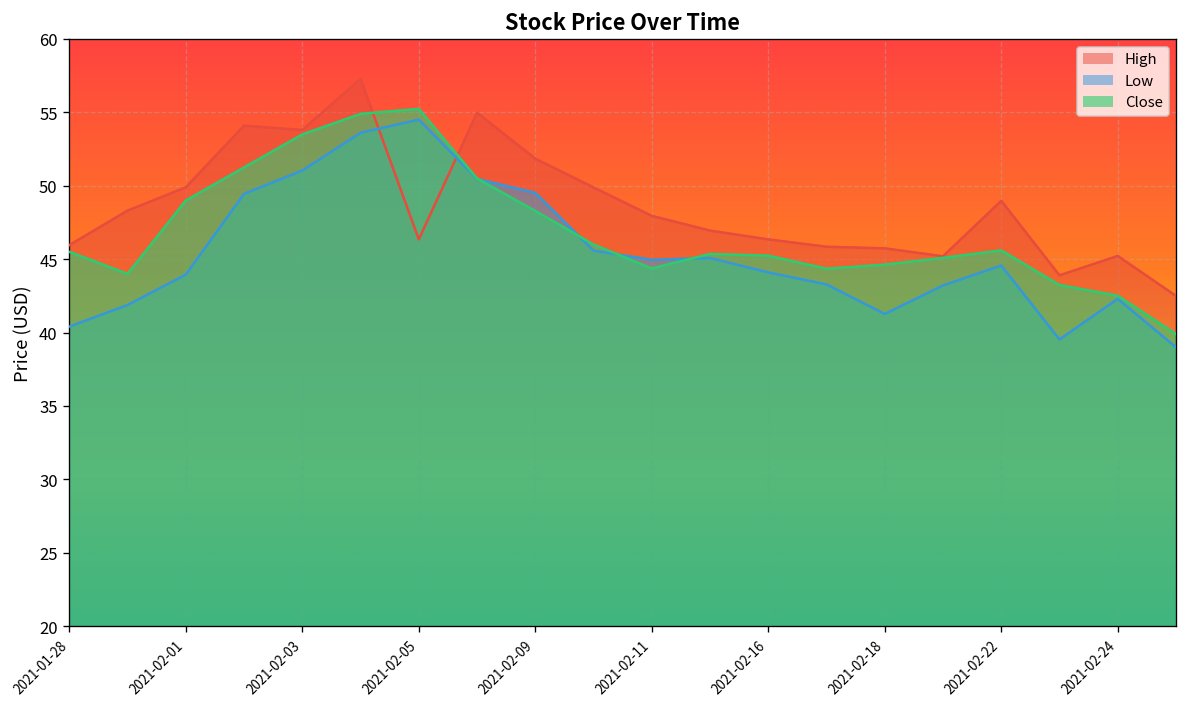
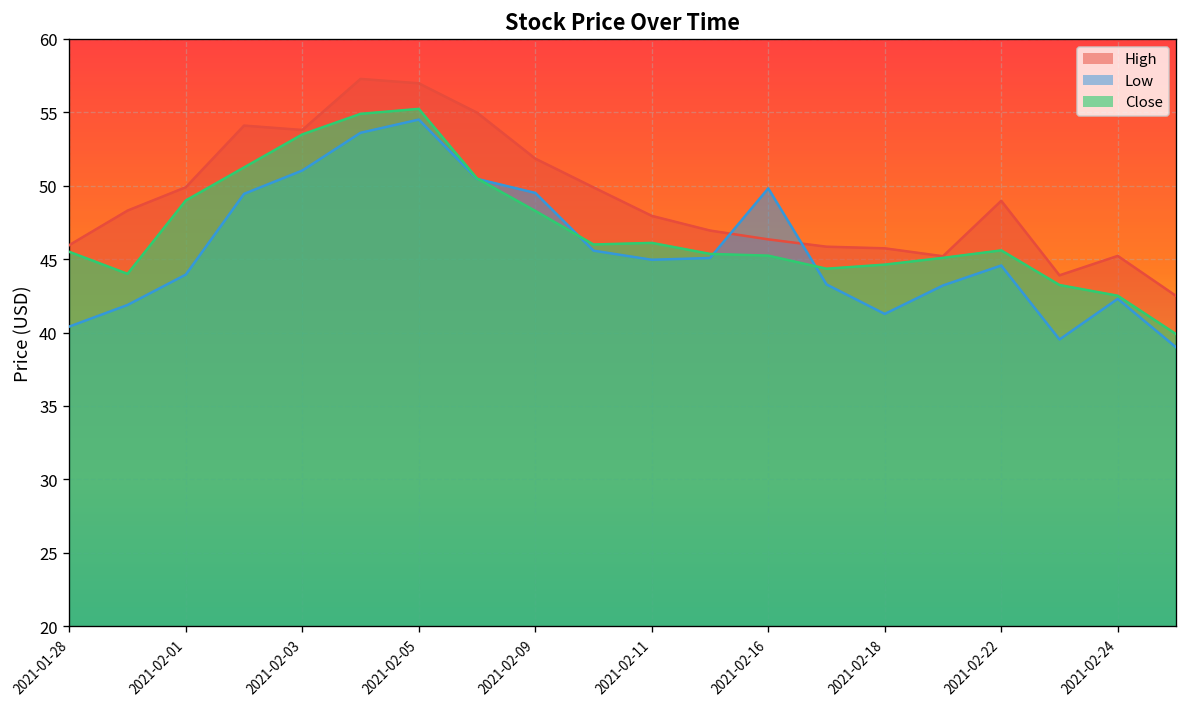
  {
    "High": {
      "2021-01-28": 46.0,
      "2021-02-01": 49.9,
      "2021-02-03": 53.8,
-     "2021-02-05": 46.3,
+     "2021-02-05": 57.0,
      "2021-02-09": 51.8,
      "2021-02-11": 48.0,
      "2021-02-16": 46.3,
      "2021-02-18": 45.7,
      "2021-02-22": 49.0,
      "2021-02-24": 45.2
    },
    "Low": {
      "2021-01-28": 40.4,
      "2021-02-01": 44.0,
      "2021-02-03": 51.0,
      "2021-02-05": 54.5,
      "2021-02-09": 49.5,
      "2021-02-11": 45.0,
-     "2021-02-16": 44.1,
+     "2021-02-16": 49.8,
      "2021-02-18": 41.3,
      "2021-02-22": 44.6
    },
    "Close": {
      "2021-01-28": 45.5,
      "2021-02-01": 49.0,
      "2021-02-03": 53.5,
      "2021-02-05": 55.2,
      "2021-02-09": 48.3,
-     "2021-02-11": 44.4,
+     "2021-02-11": 46.1,
      "2021-02-16": 45.2,
      "2021-02-18": 44.6,
      "2021-02-22": 45.6
    }
  }
